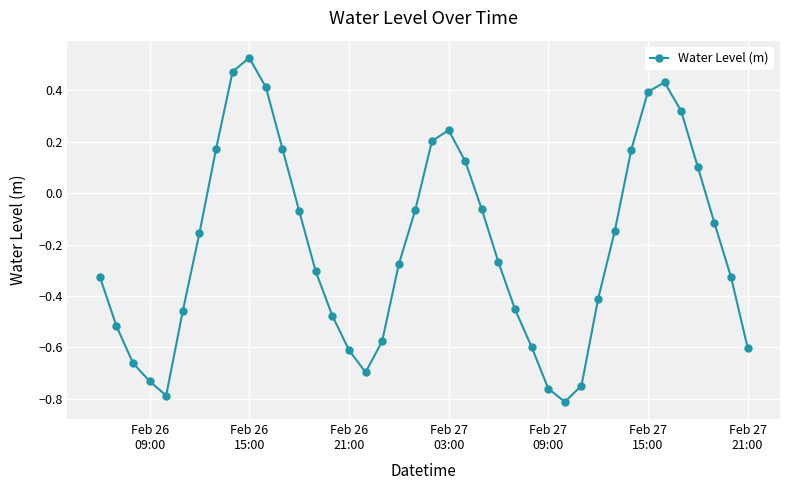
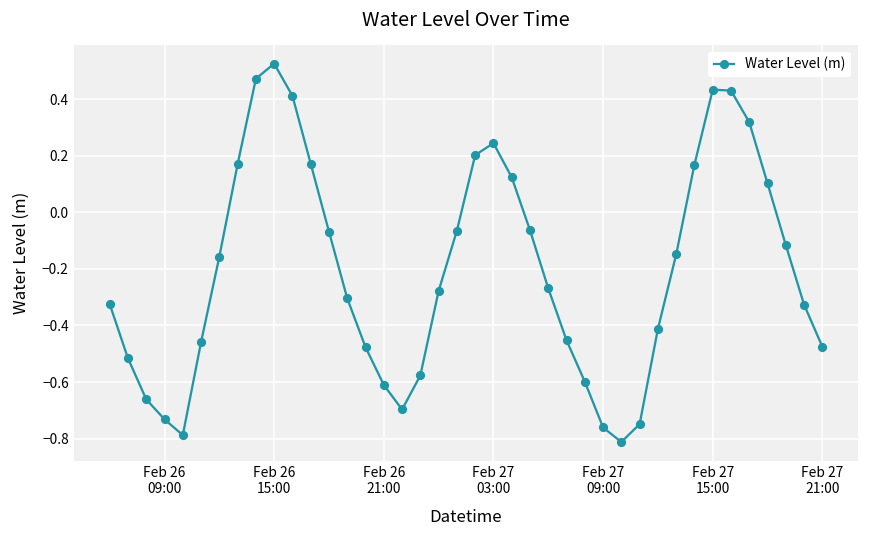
  {
    "Feb 26 09:00": -0.73,
    "Feb 26 15:00": 0.53,
    "Feb 26 21:00": -0.61,
    "Feb 27 03:00": 0.25,
    "Feb 27 09:00": -0.76,
-   "Feb 27 15:00": 0.39,
-   "Feb 27 21:00": -0.60
+   "Feb 27 15:00": 0.43,
+   "Feb 27 21:00": -0.48
  }
